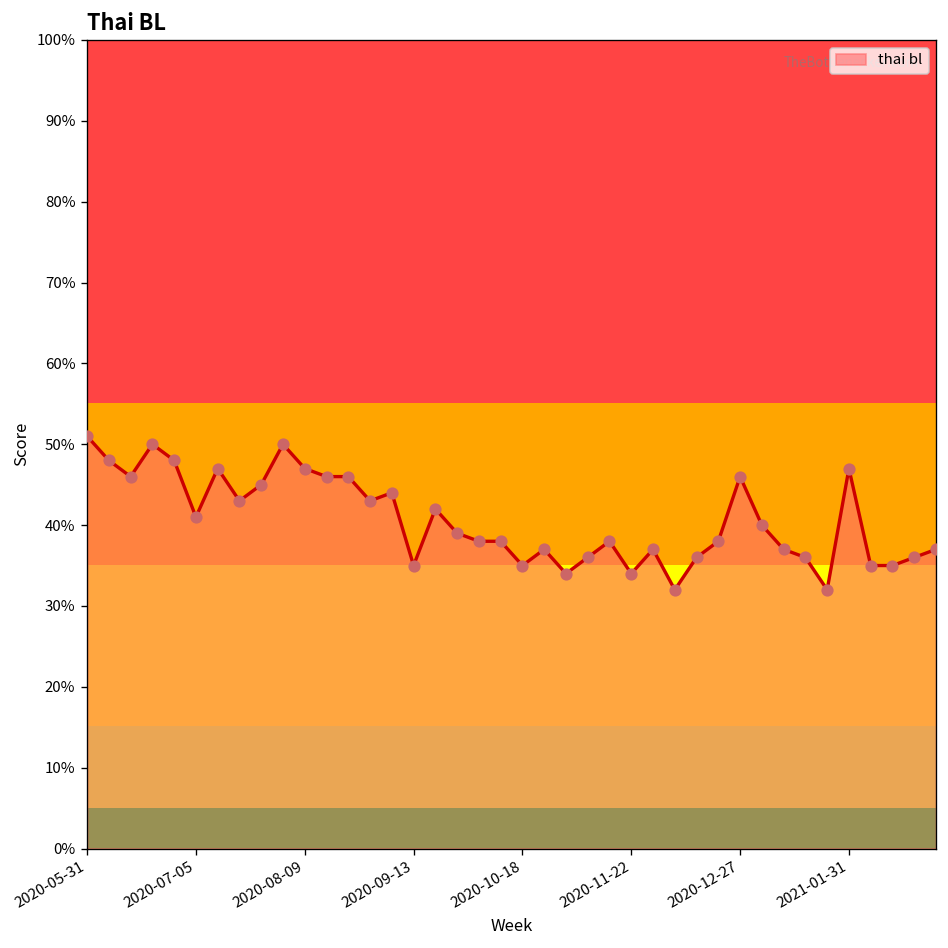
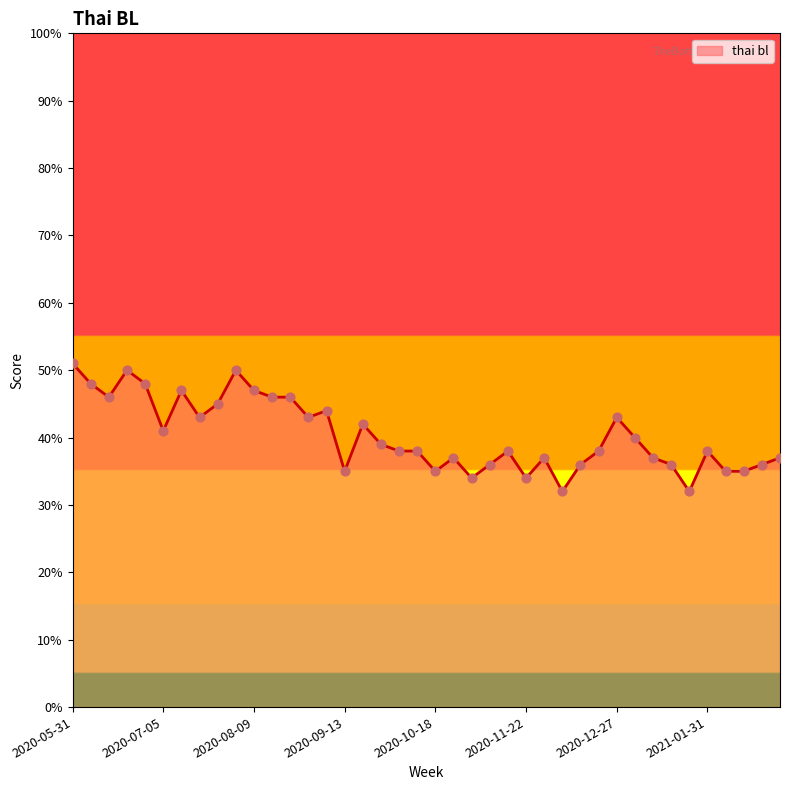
  {
    "2020-05-31": "51%",
    "2020-07-05": "41%",
    "2020-08-09": "47%",
    "2020-09-13": "35%",
    "2020-10-18": "35%",
    "2020-11-22": "34%",
-   "2020-12-27": "46%",
-   "2021-01-31": "47%"
+   "2020-12-27": "43%",
+   "2021-01-31": "38%"
  }
